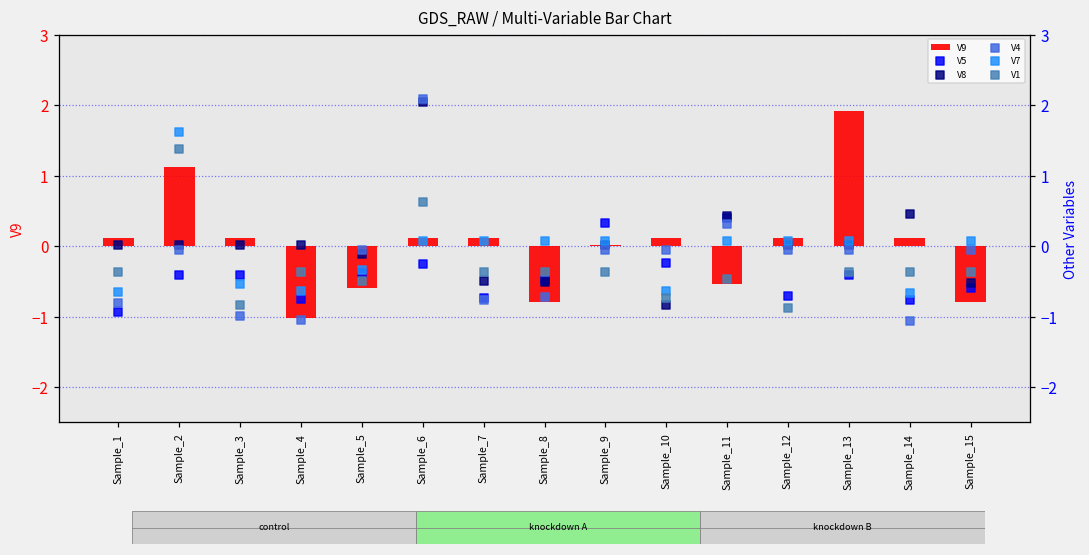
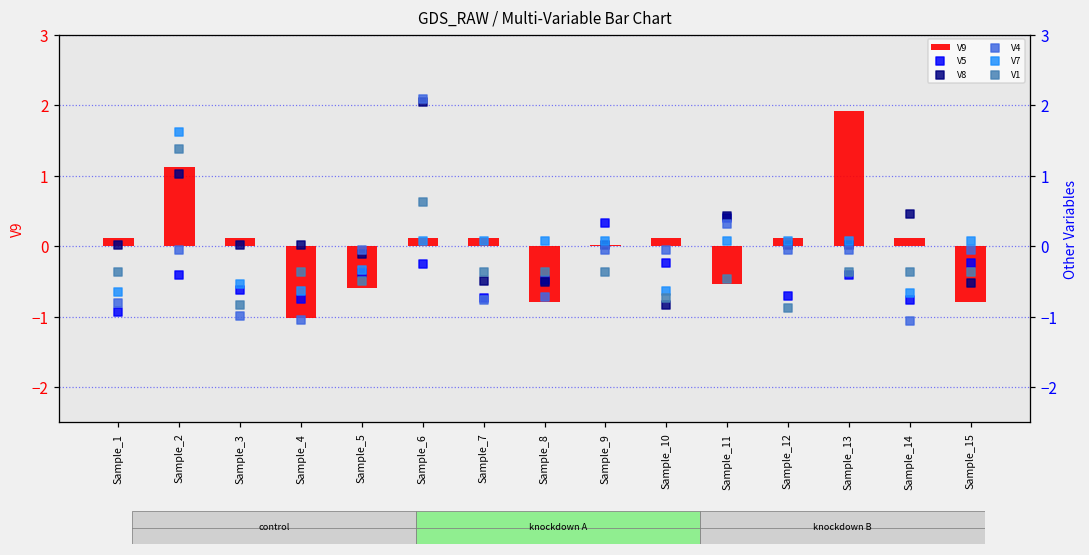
  {
    "GDS_RAW / Multi-Variable Bar Chart": {
      "V9": {
        "Sample_1": 0.1,
        "Sample_2": 1.1,
        "Sample_3": 0.1,
        "Sample_4": -1.0,
        "Sample_5": -0.6,
        "Sample_6": 0.1,
        "Sample_7": 0.1,
        "Sample_8": -0.8,
        "Sample_10": 0.1,
        "Sample_11": -0.5,
        "Sample_12": 0.1,
        "Sample_13": 1.9,
        "Sample_14": 0.1,
        "Sample_15": -0.8
      },
      "V5": {
-       "Sample_3": -0.4,
-       "Sample_15": -0.6
+       "Sample_3": -0.6,
+       "Sample_15": -0.2
      },
      "V8": {
-       "Sample_2": 0.0
+       "Sample_2": 1.0
      }
    }
  }
